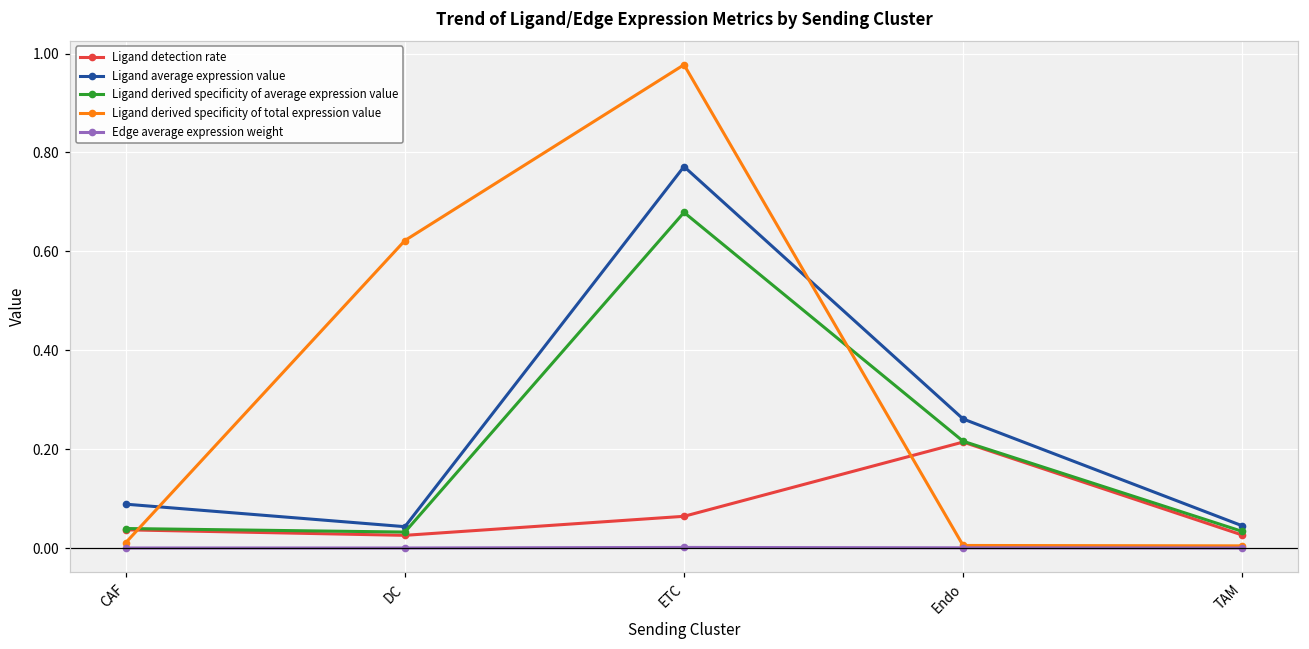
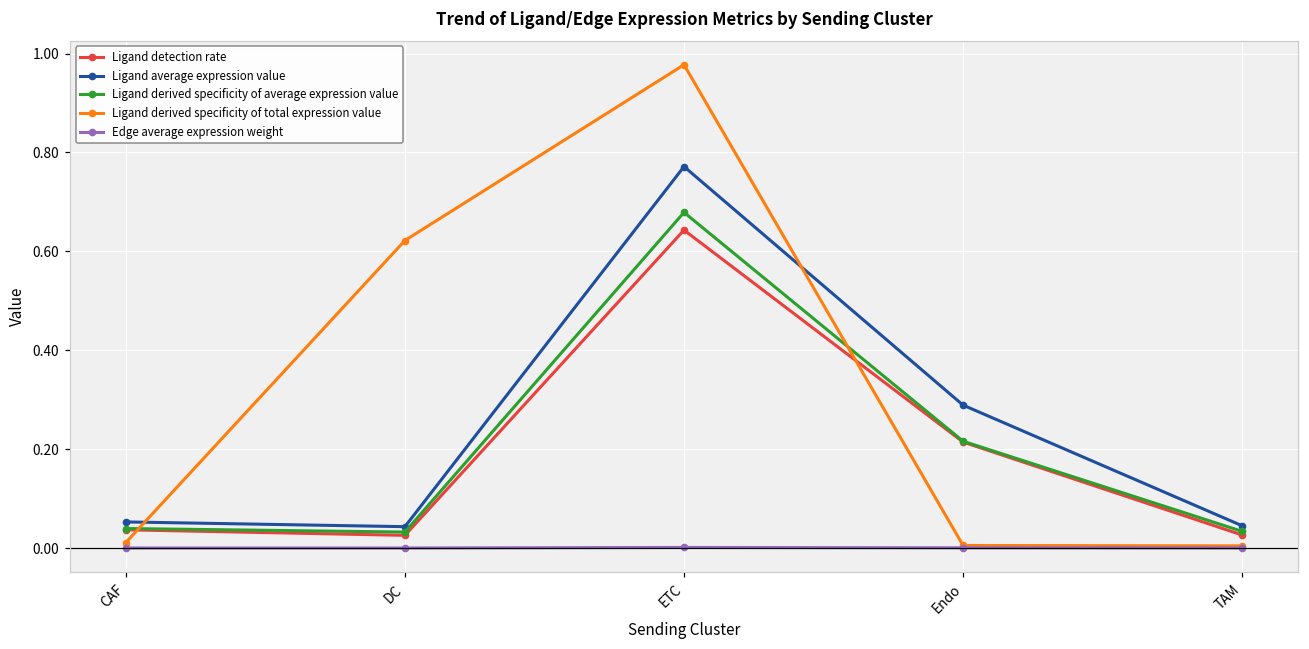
  {
    "Ligand detection rate": {
      "DC": 0.03,
-     "ETC": 0.06,
+     "ETC": 0.64,
      "TAM": 0.03
    },
    "Ligand average expression value": {
-     "CAF": 0.09,
+     "CAF": 0.05,
      "DC": 0.04,
      "ETC": 0.77,
-     "Endo": 0.26,
+     "Endo": 0.29,
      "TAM": 0.04
    },
    "Ligand derived specificity of average expression value": {
      "DC": 0.03,
      "ETC": 0.68,
      "TAM": 0.03
    },
    "Ligand derived specificity of total expression value": {
      "CAF": 0.01,
      "DC": 0.62,
      "ETC": 0.98
    },
    "Edge average expression weight": {
      "CAF": 0.00,
      "DC": 0.00,
      "ETC": 0.00
    }
  }
